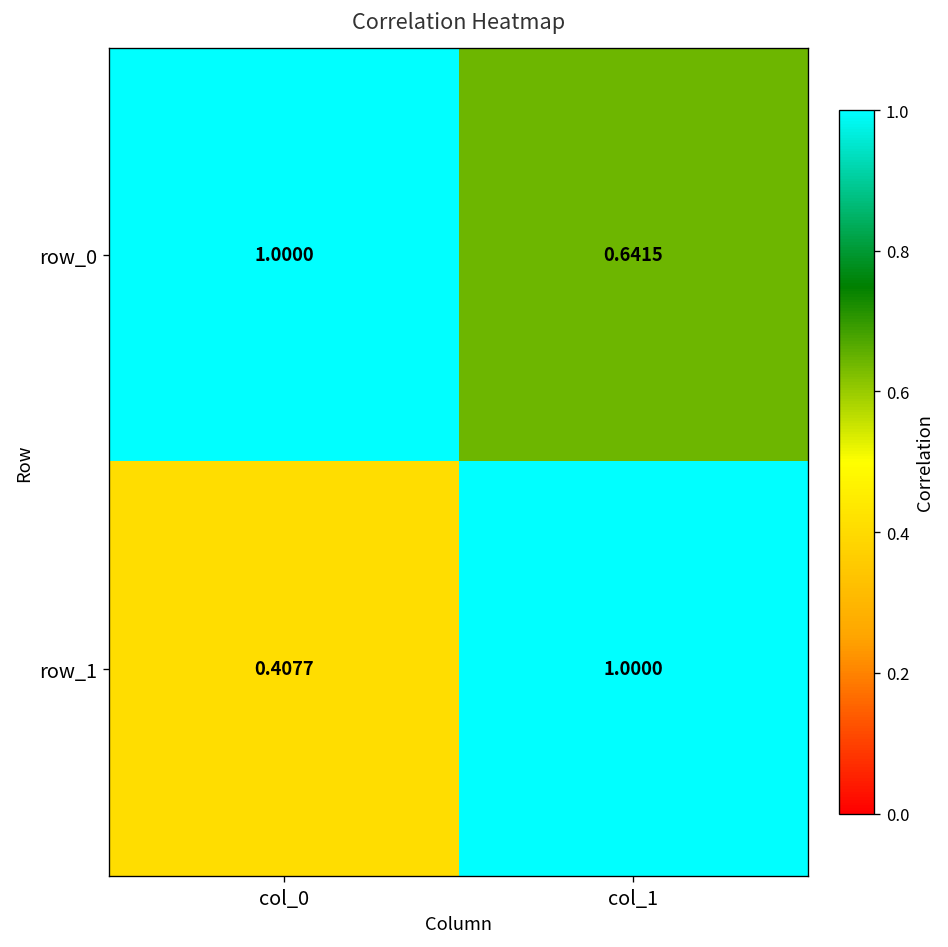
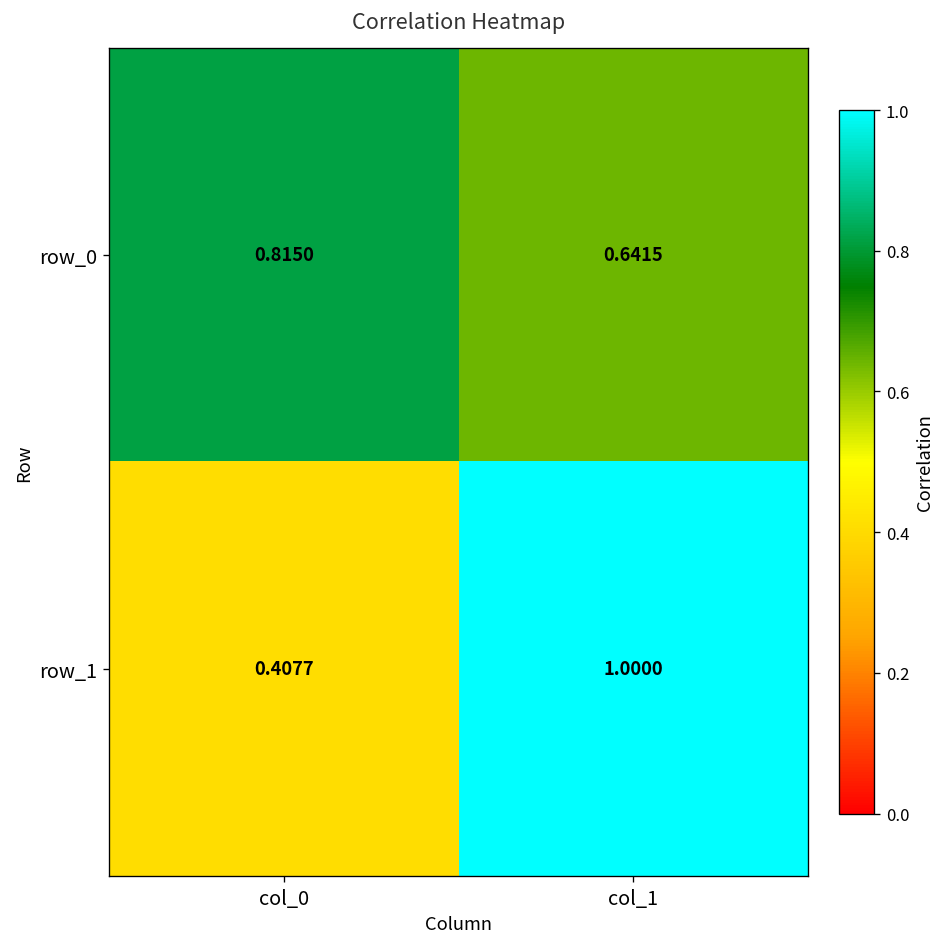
  {
    "row_0": {
-     "col_0": 1.0000,
+     "col_0": 0.8150,
      "col_1": 0.6415
    },
    "row_1": {
      "col_0": 0.4077,
      "col_1": 1.0000
    }
  }
